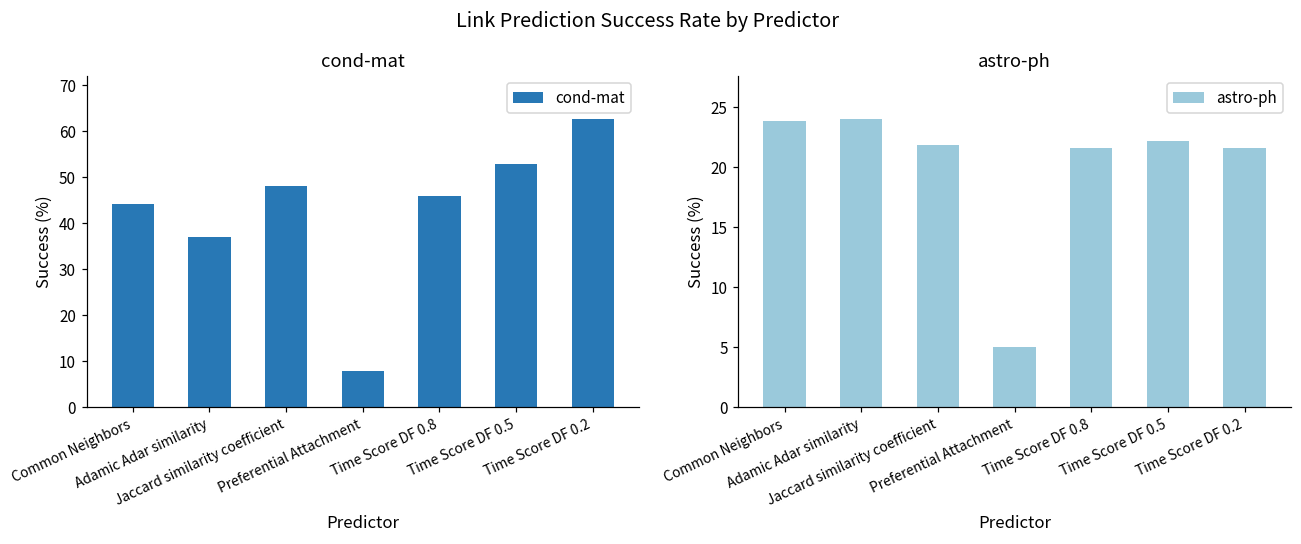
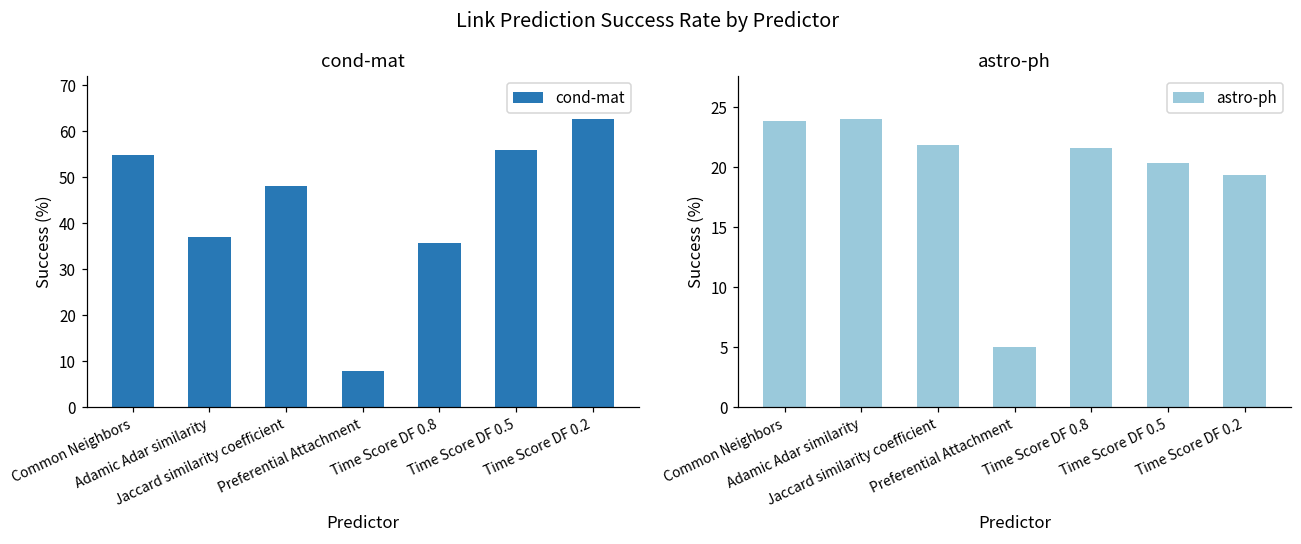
  {
    "cond-mat": {
-     "Common Neighbors": 44,
+     "Common Neighbors": 55,
      "Adamic Adar similarity": 37,
      "Jaccard similarity coefficient": 48,
      "Preferential Attachment": 8,
-     "Time Score DF 0.8": 46,
-     "Time Score DF 0.5": 53,
+     "Time Score DF 0.8": 36,
+     "Time Score DF 0.5": 56,
      "Time Score DF 0.2": 63
    },
    "astro-ph": {
      "Common Neighbors": 23.9,
      "Adamic Adar similarity": 24.0,
      "Jaccard similarity coefficient": 21.9,
      "Preferential Attachment": 5.0,
      "Time Score DF 0.8": 21.6,
-     "Time Score DF 0.5": 22.2,
-     "Time Score DF 0.2": 21.6
+     "Time Score DF 0.5": 20.4,
+     "Time Score DF 0.2": 19.3
    }
  }
